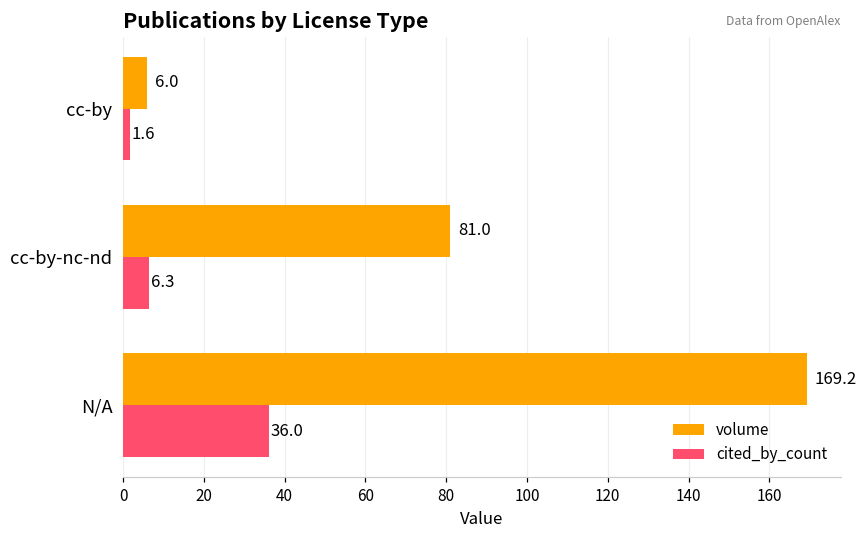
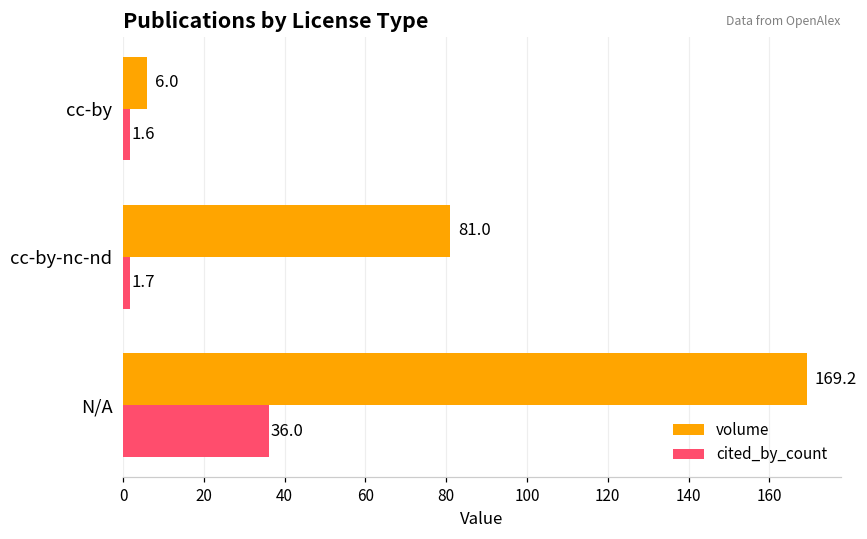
  {
    "volume": {
      "cc-by": 6.0,
      "cc-by-nc-nd": 81.0,
      "N/A": 169.2
    },
    "cited_by_count": {
      "cc-by": 1.6,
-     "cc-by-nc-nd": 6.3,
+     "cc-by-nc-nd": 1.7,
      "N/A": 36.0
    }
  }
